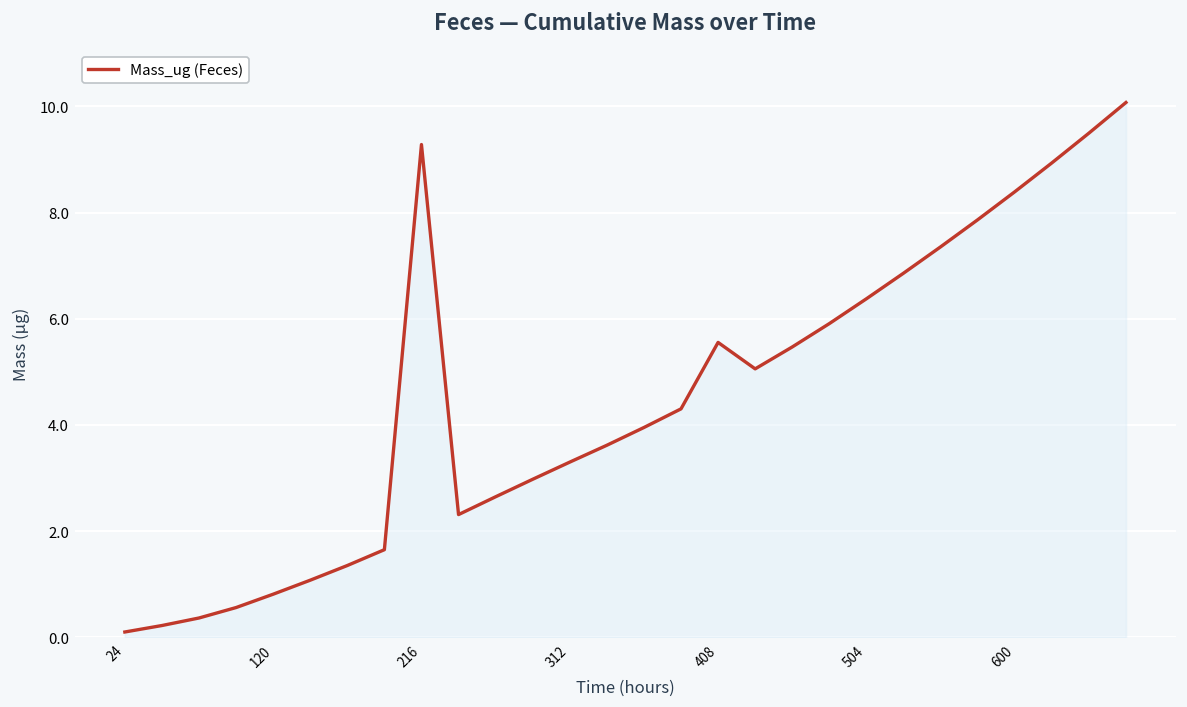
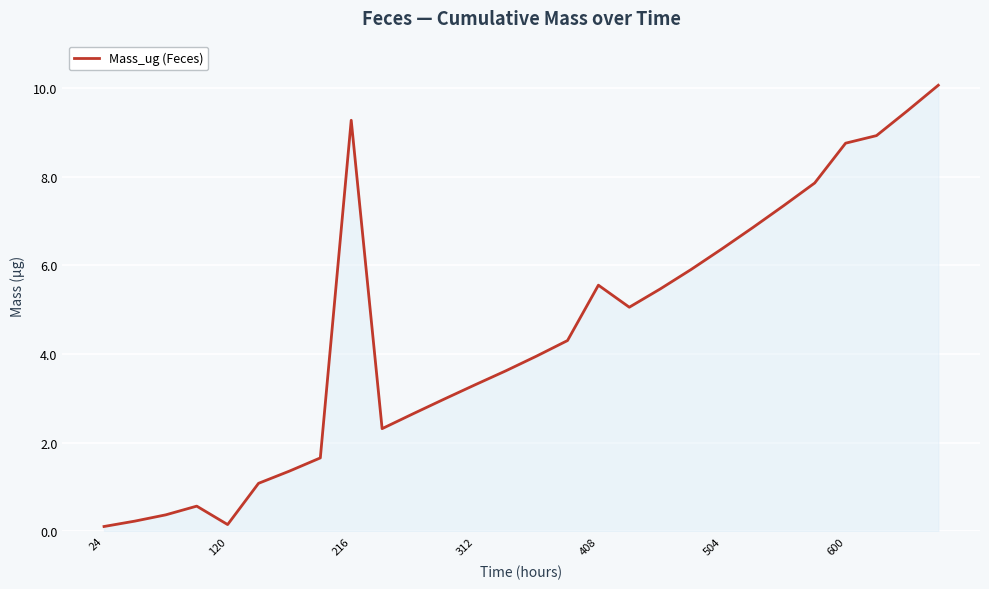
  {
    "24": 0.1,
-   "120": 0.8,
+   "120": 0.1,
    "216": 9.3,
    "312": 3.3,
    "408": 5.6,
    "504": 6.4,
-   "600": 8.4
+   "600": 8.8
  }
